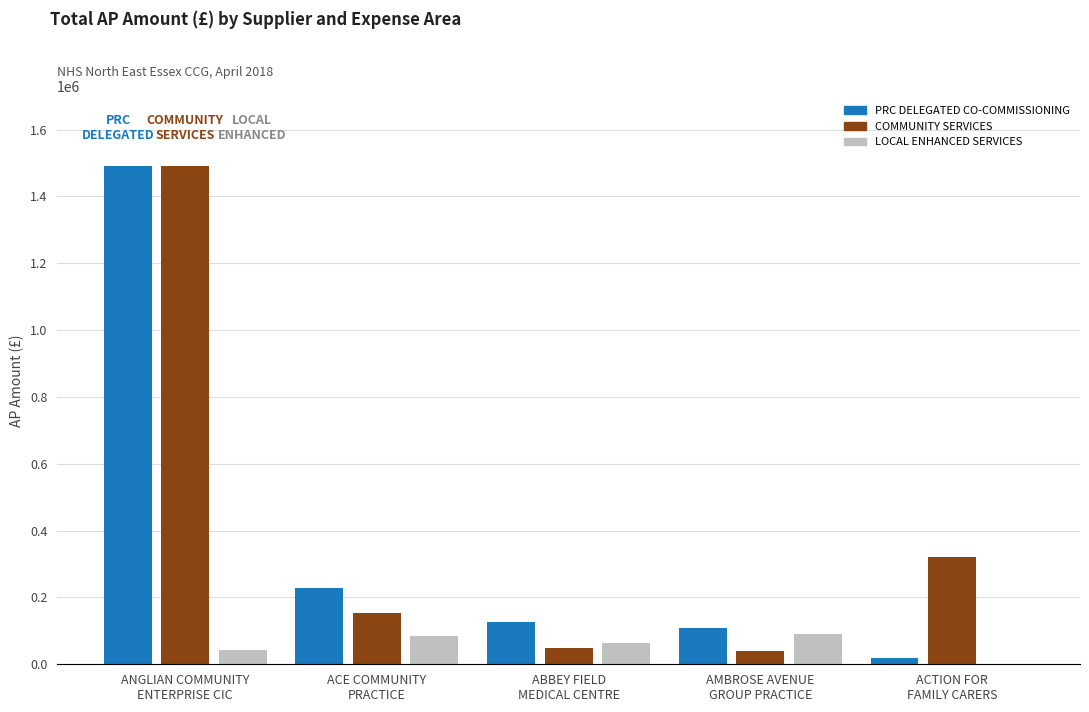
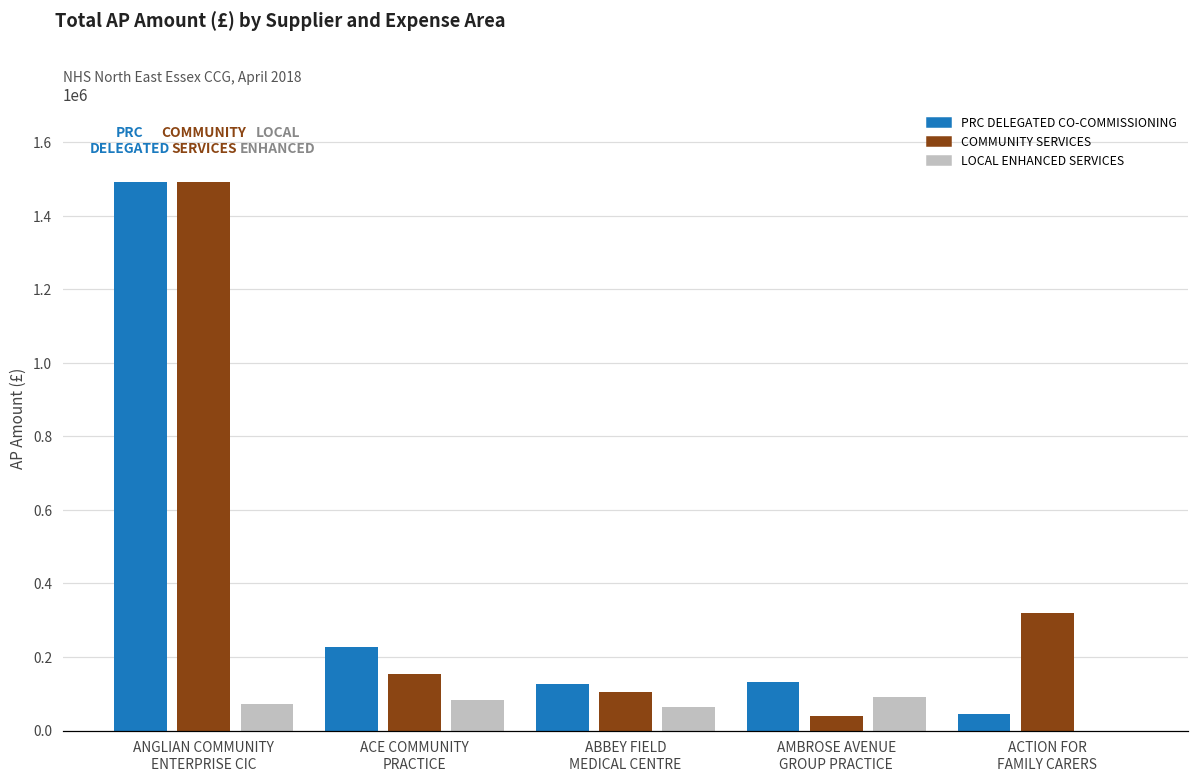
  {
    "PRC DELEGATED CO-COMMISSIONING": {
      "ANGLIAN COMMUNITY ENTERPRISE CIC": 1490000,
      "ACE COMMUNITY PRACTICE": 230000,
      "ABBEY FIELD MEDICAL CENTRE": 130000,
-     "AMBROSE AVENUE GROUP PRACTICE": 110000,
-     "ACTION FOR FAMILY CARERS": 20000
+     "AMBROSE AVENUE GROUP PRACTICE": 130000,
+     "ACTION FOR FAMILY CARERS": 50000
    },
    "COMMUNITY SERVICES": {
      "ANGLIAN COMMUNITY ENTERPRISE CIC": 1490000,
      "ACE COMMUNITY PRACTICE": 150000,
-     "ABBEY FIELD MEDICAL CENTRE": 50000,
+     "ABBEY FIELD MEDICAL CENTRE": 110000,
      "AMBROSE AVENUE GROUP PRACTICE": 40000,
      "ACTION FOR FAMILY CARERS": 320000
    },
    "LOCAL ENHANCED SERVICES": {
-     "ANGLIAN COMMUNITY ENTERPRISE CIC": 40000,
+     "ANGLIAN COMMUNITY ENTERPRISE CIC": 70000,
      "ACE COMMUNITY PRACTICE": 80000,
      "ABBEY FIELD MEDICAL CENTRE": 60000,
      "AMBROSE AVENUE GROUP PRACTICE": 90000,
      "ACTION FOR FAMILY CARERS": 0
    }
  }
